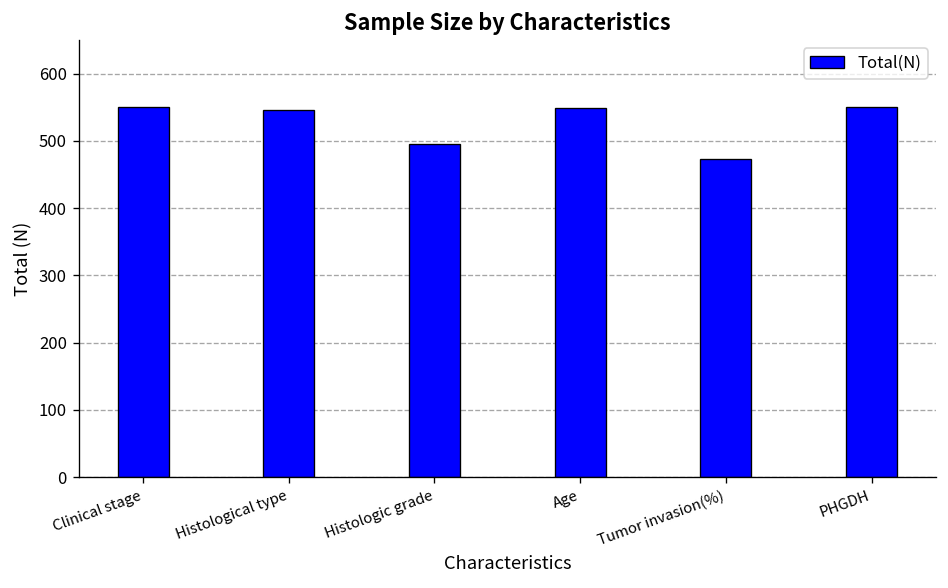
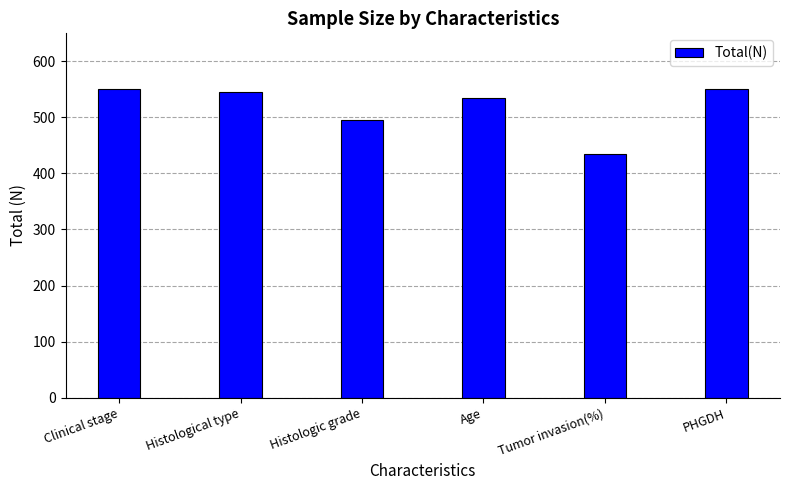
  {
    "Clinical stage": 550,
    "Histological type": 550,
    "Histologic grade": 500,
-   "Age": 550,
-   "Tumor invasion(%)": 470,
+   "Age": 530,
+   "Tumor invasion(%)": 440,
    "PHGDH": 550
  }
